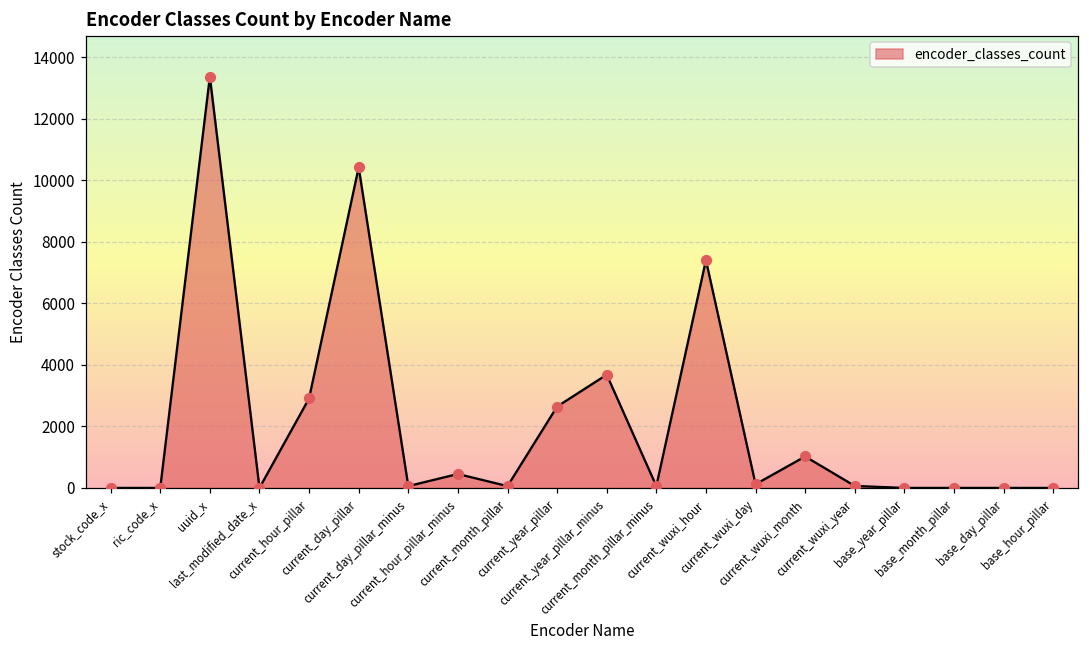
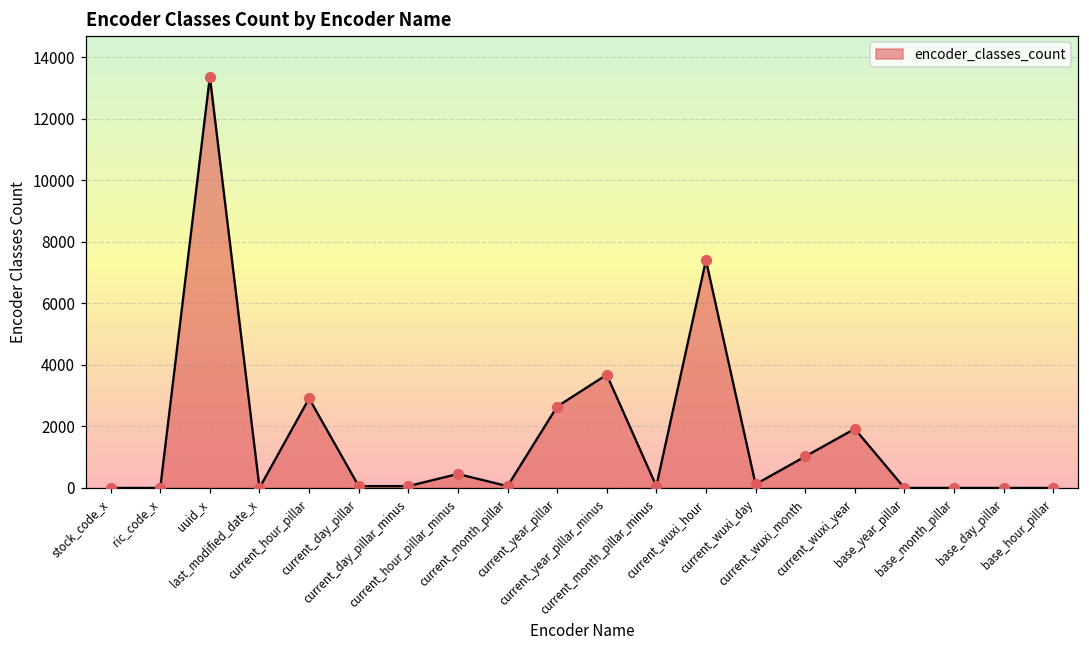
  {
    "stock_code_x": 0,
    "ric_code_x": 0,
    "uuid_x": 13400,
    "last_modified_date_x": 0,
    "current_hour_pillar": 2900,
-   "current_day_pillar": 10400,
+   "current_day_pillar": 100,
    "current_day_pillar_minus": 100,
    "current_hour_pillar_minus": 500,
    "current_month_pillar": 100,
    "current_year_pillar": 2600,
    "current_year_pillar_minus": 3700,
    "current_month_pillar_minus": 100,
    "current_wuxi_hour": 7400,
    "current_wuxi_day": 100,
    "current_wuxi_month": 1000,
-   "current_wuxi_year": 100,
+   "current_wuxi_year": 1900,
    "base_year_pillar": 0,
    "base_month_pillar": 0,
    "base_day_pillar": 0,
    "base_hour_pillar": 0
  }
